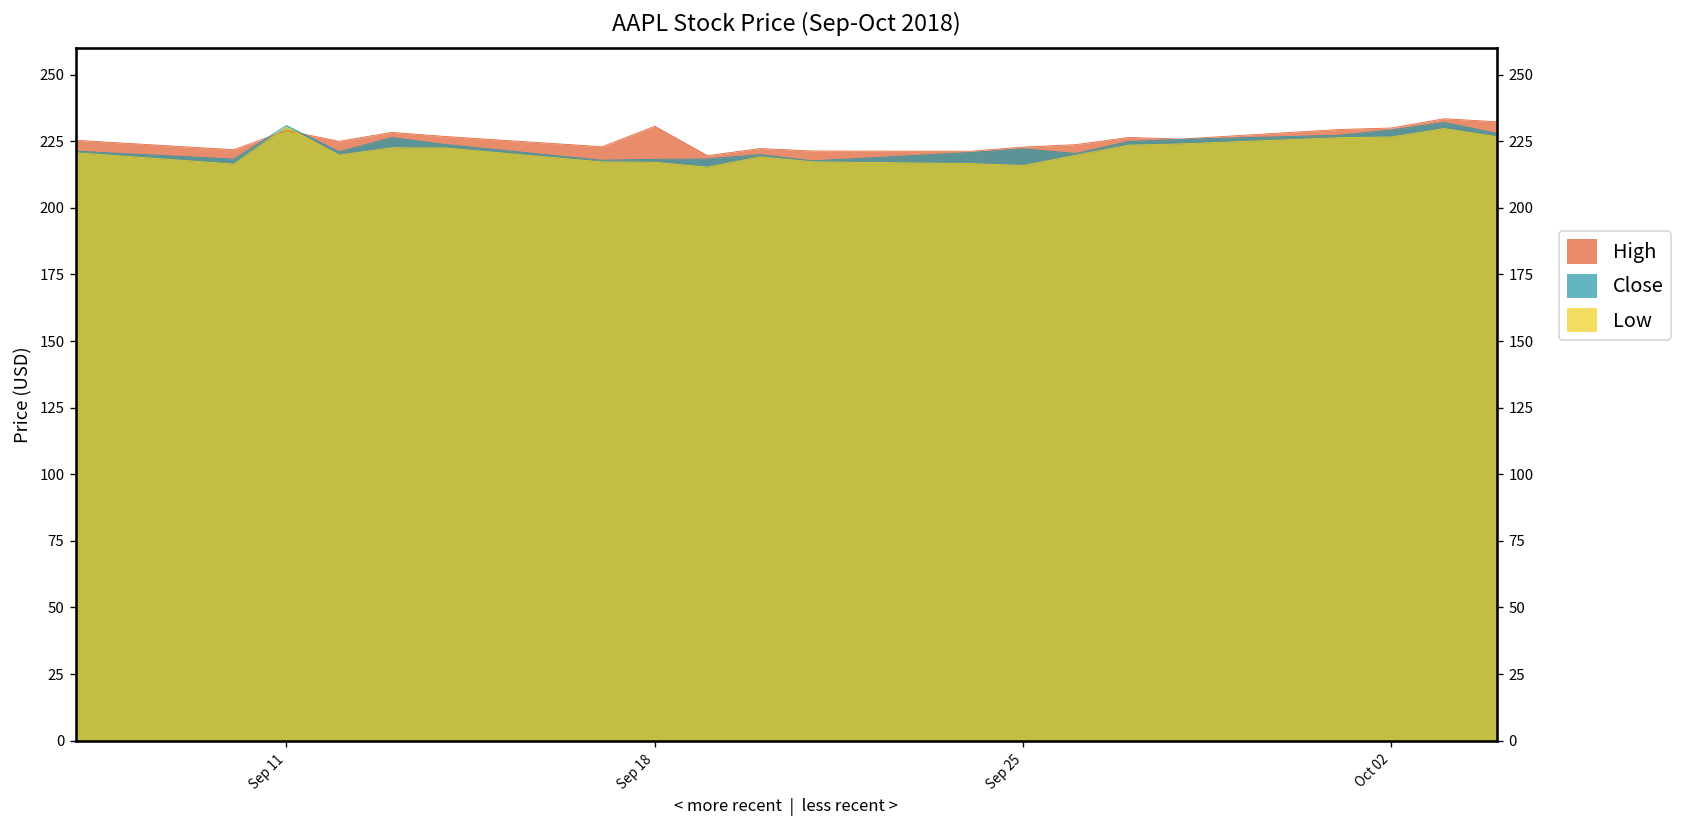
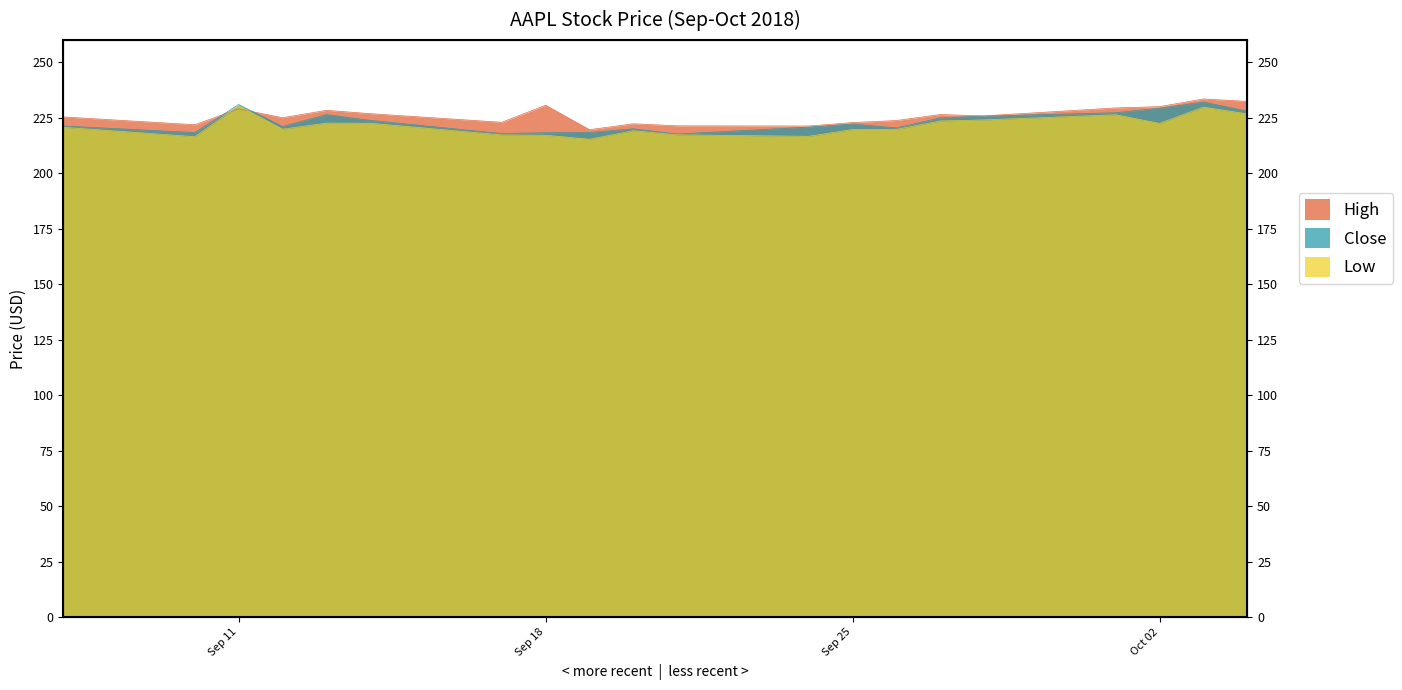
  {
    "High": {
      "Sep 11": 229,
      "Sep 18": 231
    },
    "Low": {
-     "Sep 25": 216,
-     "Oct 02": 227
+     "Sep 25": 220,
+     "Oct 02": 222
    }
  }
